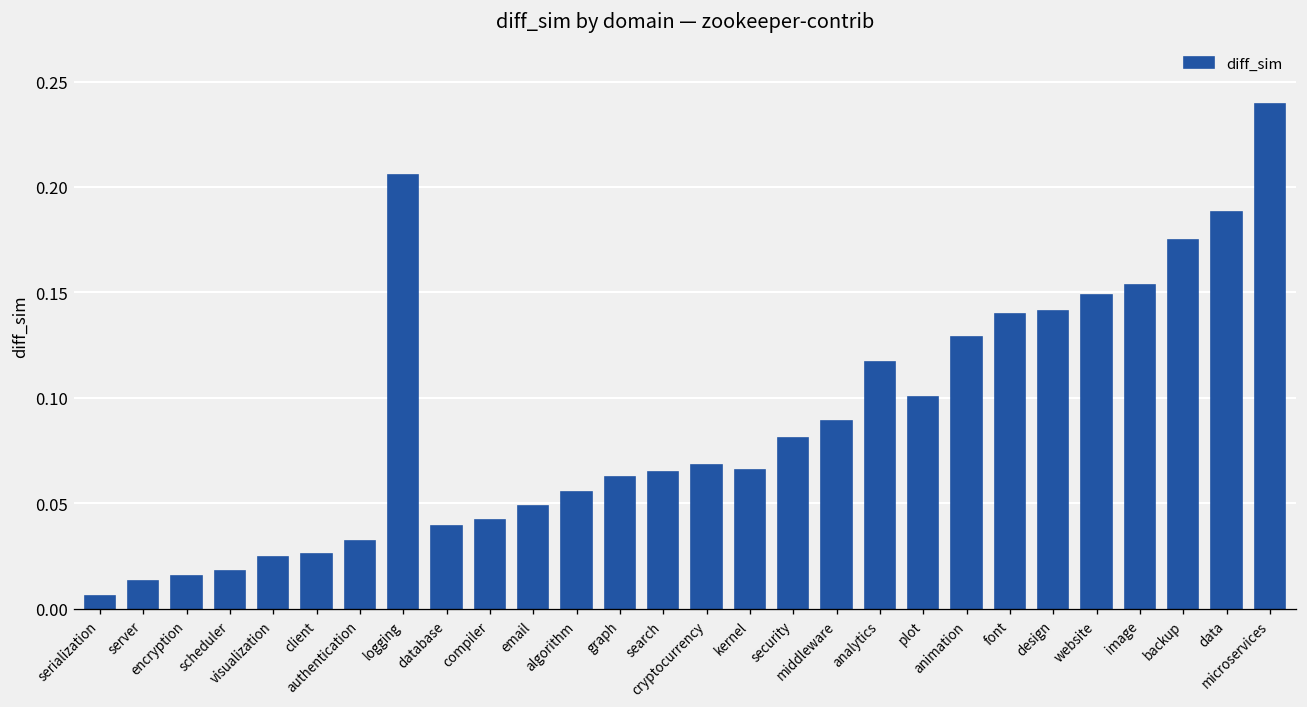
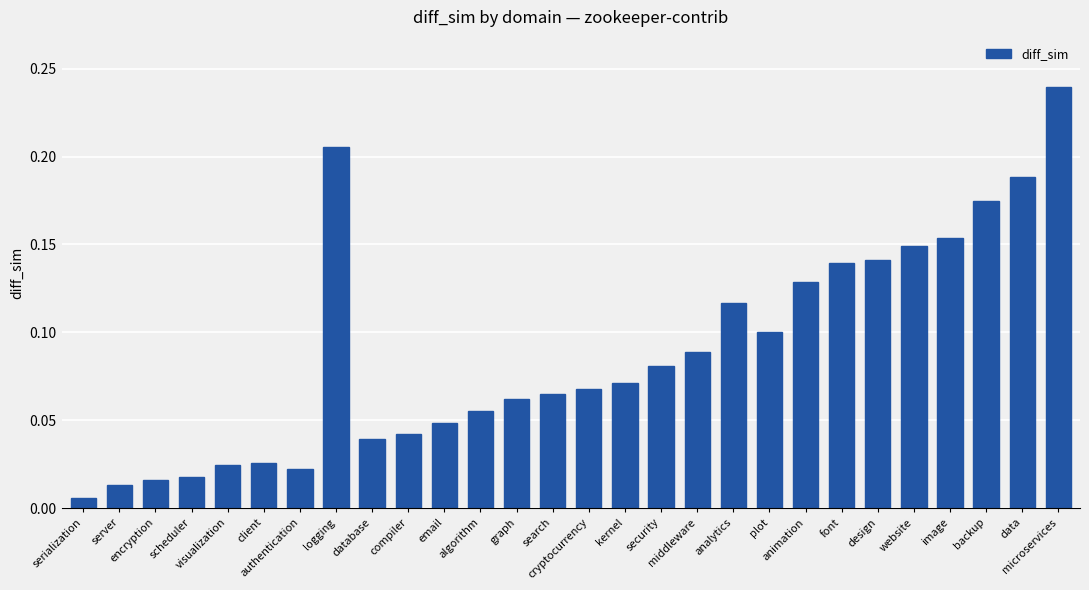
  {
    "serialization": 0.006,
    "server": 0.013,
    "encryption": 0.016,
    "scheduler": 0.018,
    "visualization": 0.025,
    "client": 0.026,
-   "authentication": 0.032,
+   "authentication": 0.022,
    "logging": 0.206,
    "database": 0.039,
    "compiler": 0.042,
    "email": 0.049,
    "algorithm": 0.055,
    "graph": 0.062,
    "search": 0.065,
    "cryptocurrency": 0.068,
-   "kernel": 0.066,
+   "kernel": 0.071,
    "security": 0.081,
    "middleware": 0.089,
    "analytics": 0.117,
    "plot": 0.100,
    "animation": 0.129,
    "font": 0.140,
    "design": 0.141,
    "website": 0.149,
    "image": 0.153,
    "backup": 0.175,
    "data": 0.188,
    "microservices": 0.239
  }
